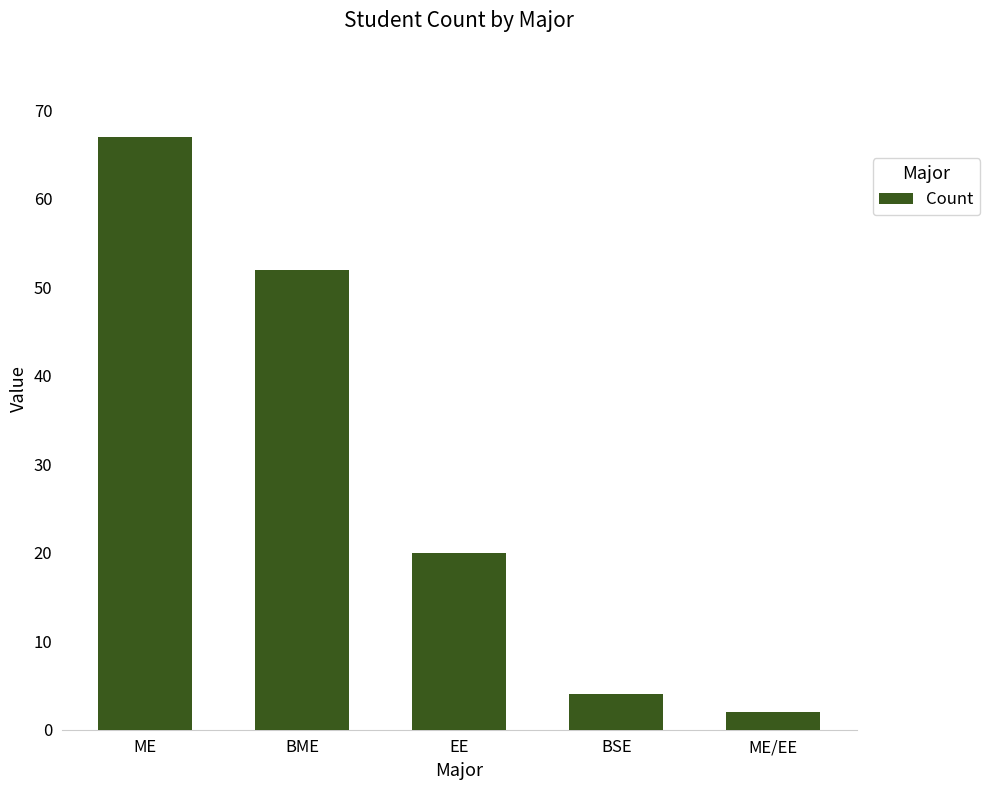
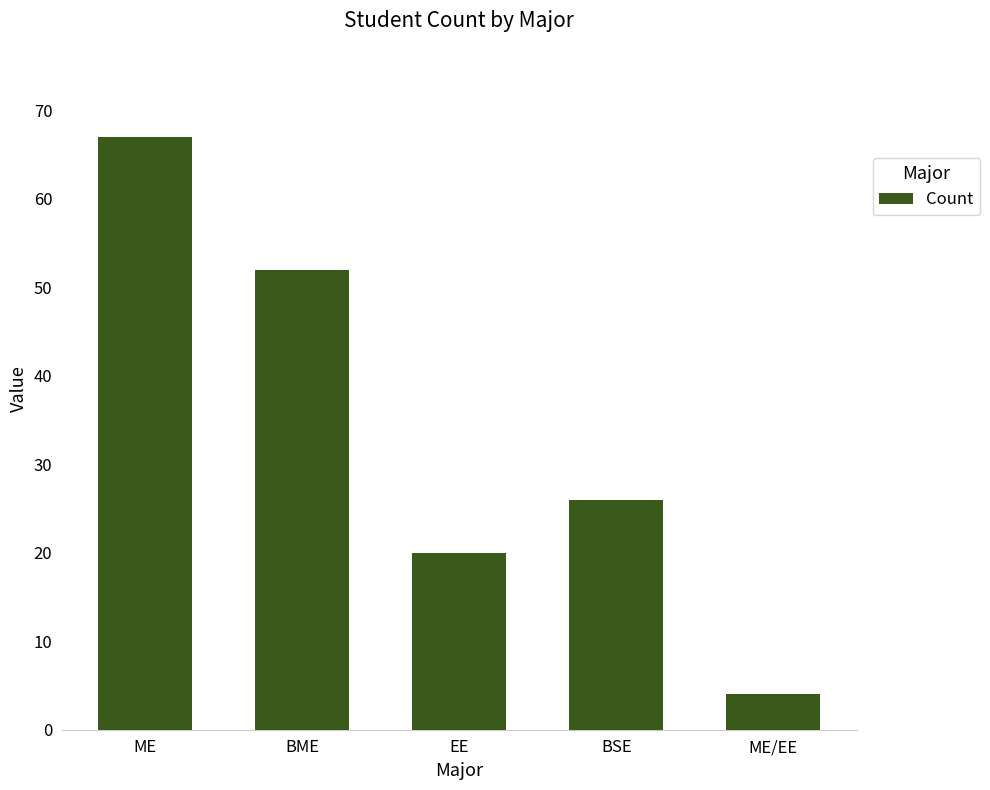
  {
    "ME": 67,
    "BME": 52,
    "EE": 20,
-   "BSE": 4,
-   "ME/EE": 2
+   "BSE": 26,
+   "ME/EE": 4
  }
